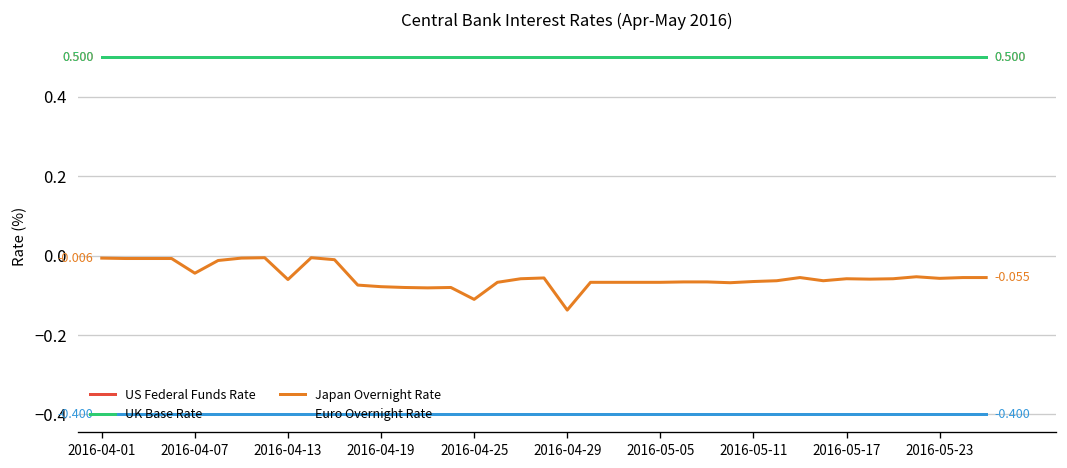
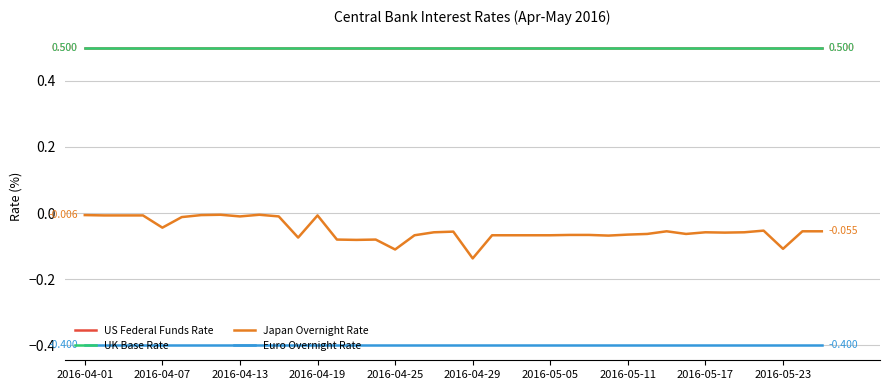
  {
    "UK Base Rate": {
      "2016-04-07": 0.50,
      "2016-04-13": 0.50,
      "2016-04-19": 0.50,
      "2016-04-25": 0.50,
      "2016-04-29": 0.50,
      "2016-05-05": 0.50,
      "2016-05-11": 0.50,
      "2016-05-17": 0.50,
      "2016-05-23": 0.50
    },
    "Japan Overnight Rate": {
      "2016-04-07": -0.04,
-     "2016-04-13": -0.06,
-     "2016-04-19": -0.08,
+     "2016-04-13": -0.01,
+     "2016-04-19": -0.01,
      "2016-04-25": -0.11,
      "2016-04-29": -0.14,
      "2016-05-05": -0.07,
      "2016-05-11": -0.07,
      "2016-05-17": -0.06,
-     "2016-05-23": -0.06
+     "2016-05-23": -0.11
    },
    "Euro Overnight Rate": {
      "2016-04-01": -0.400
    }
  }
